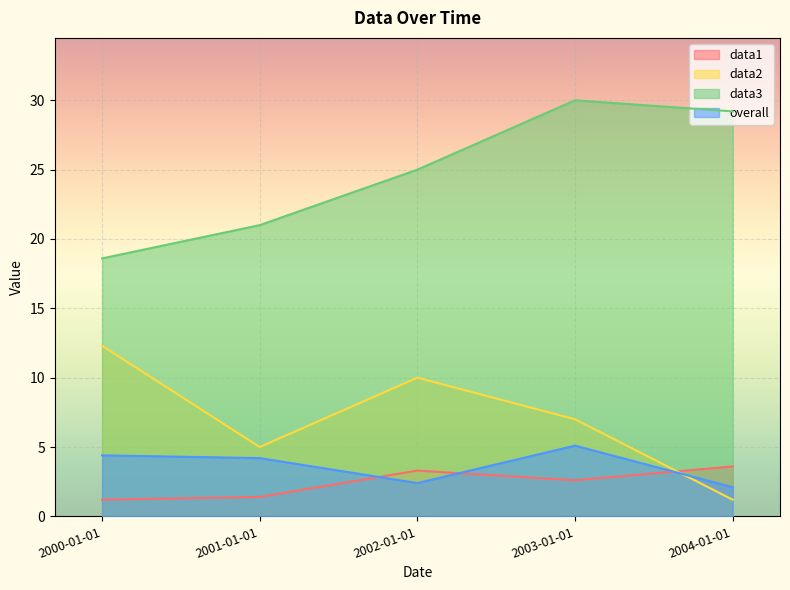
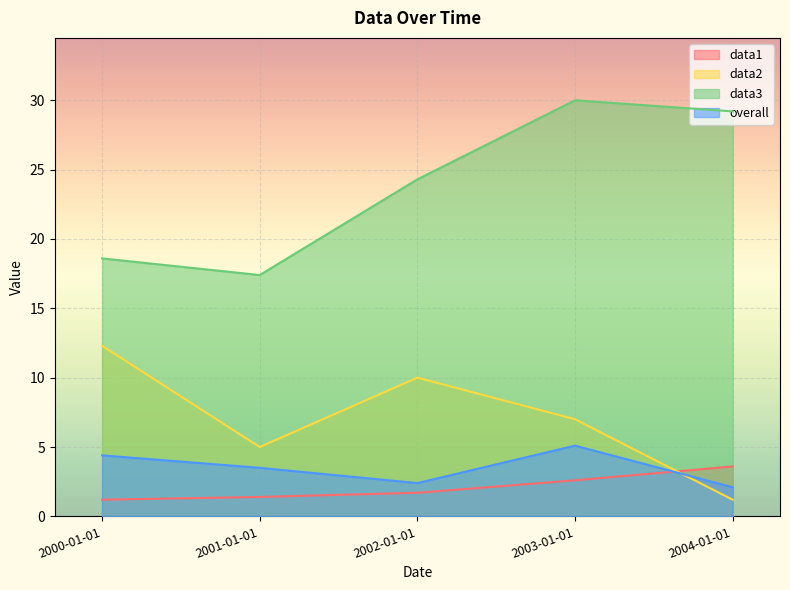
  {
    "data1": {
      "2000-01-01": 1.2,
      "2001-01-01": 1.4,
-     "2002-01-01": 3.3,
+     "2002-01-01": 1.7,
      "2003-01-01": 2.6,
      "2004-01-01": 3.6
    },
    "data2": {
      "2000-01-01": 12.3,
      "2001-01-01": 5.0,
      "2002-01-01": 10.0,
      "2003-01-01": 7.0,
      "2004-01-01": 1.2
    },
    "data3": {
      "2000-01-01": 18.6,
-     "2001-01-01": 21.0,
-     "2002-01-01": 25.0,
+     "2001-01-01": 17.4,
+     "2002-01-01": 24.3,
      "2003-01-01": 30.0
    },
    "overall": {
      "2000-01-01": 4.4,
-     "2001-01-01": 4.2,
+     "2001-01-01": 3.5,
      "2002-01-01": 2.4,
      "2003-01-01": 5.1,
      "2004-01-01": 2.1
    }
  }
